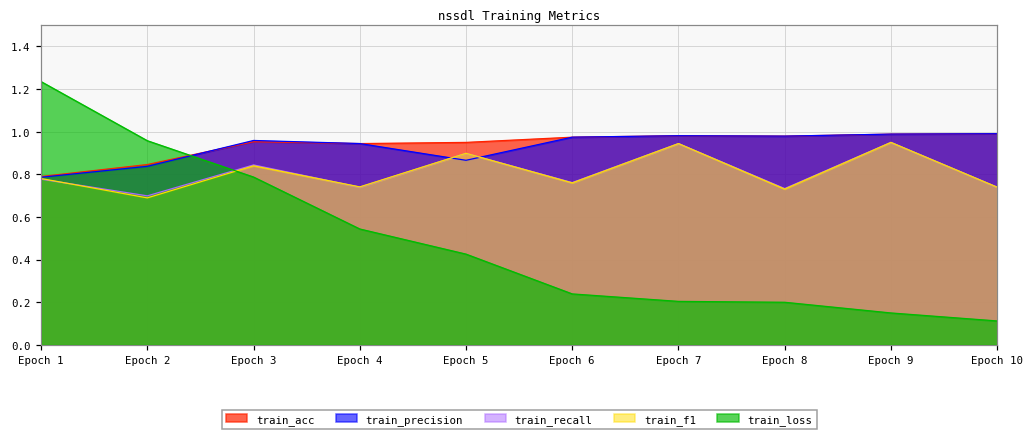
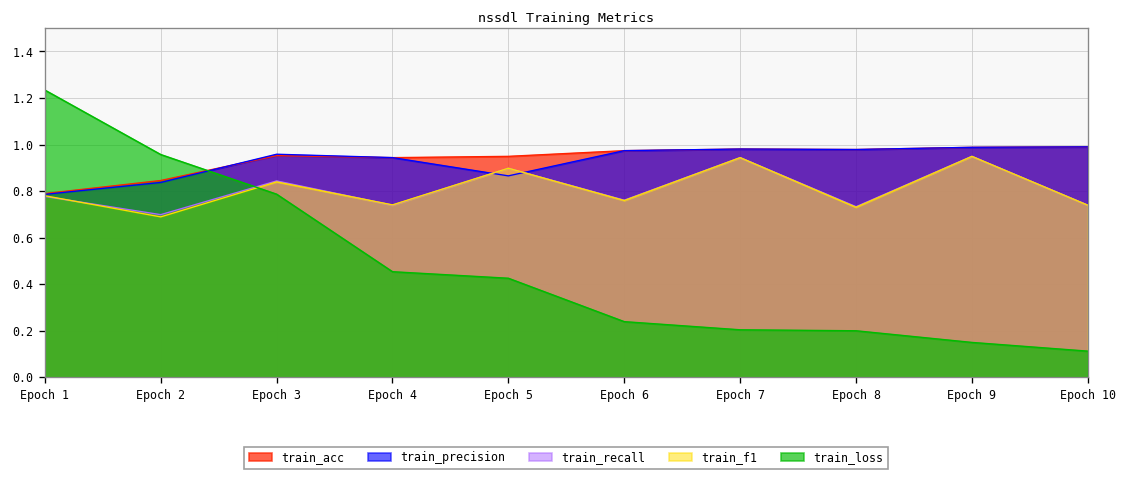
  {
    "train_acc": {
      "Epoch 5": 0.95
    },
    "train_precision": {
      "Epoch 5": 0.87
    },
    "train_loss": {
      "Epoch 1": 1.23,
      "Epoch 2": 0.96,
      "Epoch 3": 0.79,
-     "Epoch 4": 0.54,
+     "Epoch 4": 0.45,
      "Epoch 5": 0.43,
      "Epoch 6": 0.24,
      "Epoch 7": 0.20,
      "Epoch 8": 0.20,
      "Epoch 9": 0.15,
      "Epoch 10": 0.11
    }
  }
